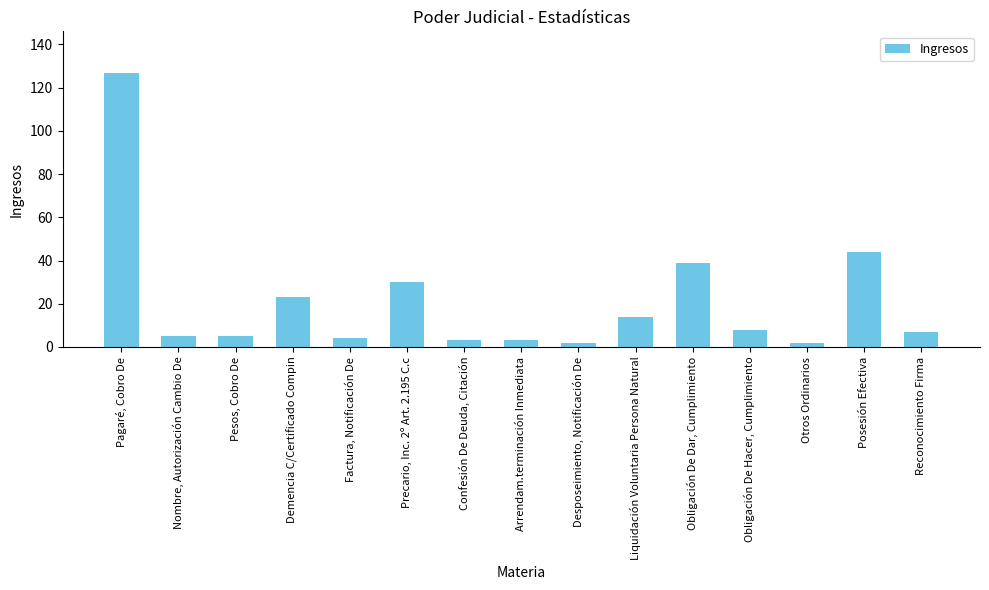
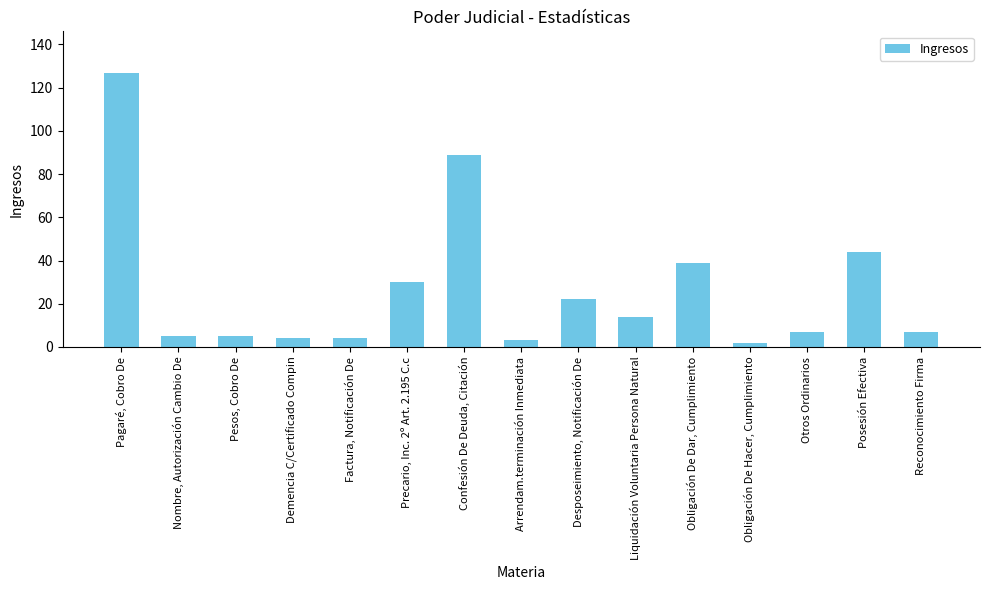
  {
    "Pagaré, Cobro De": 127,
    "Nombre, Autorización Cambio De": 5,
    "Pesos, Cobro De": 5,
-   "Demencia C/Certificado Compin": 23,
+   "Demencia C/Certificado Compin": 4,
    "Factura, Notificación De": 4,
    "Precario, Inc. 2º Art. 2.195 C.c": 30,
-   "Confesión De Deuda, Citación": 3,
+   "Confesión De Deuda, Citación": 89,
    "Arrendam.terminación Inmediata": 3,
-   "Desposeimiento, Notificación De": 2,
+   "Desposeimiento, Notificación De": 22,
    "Liquidación Voluntaria Persona Natural": 14,
    "Obligación De Dar, Cumplimiento": 39,
-   "Obligación De Hacer, Cumplimiento": 8,
-   "Otros Ordinarios": 2,
+   "Obligación De Hacer, Cumplimiento": 2,
+   "Otros Ordinarios": 7,
    "Posesión Efectiva": 44,
    "Reconocimiento Firma": 7
  }
